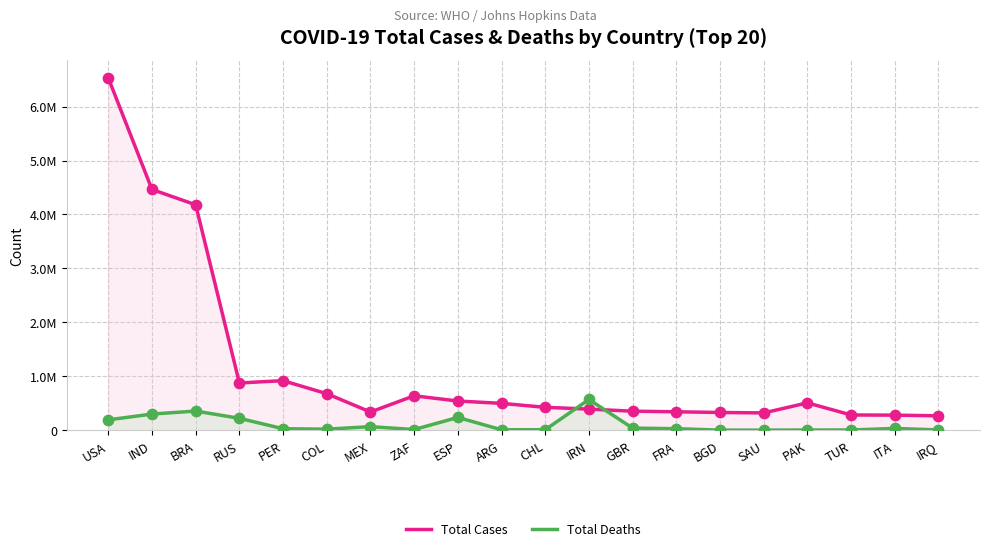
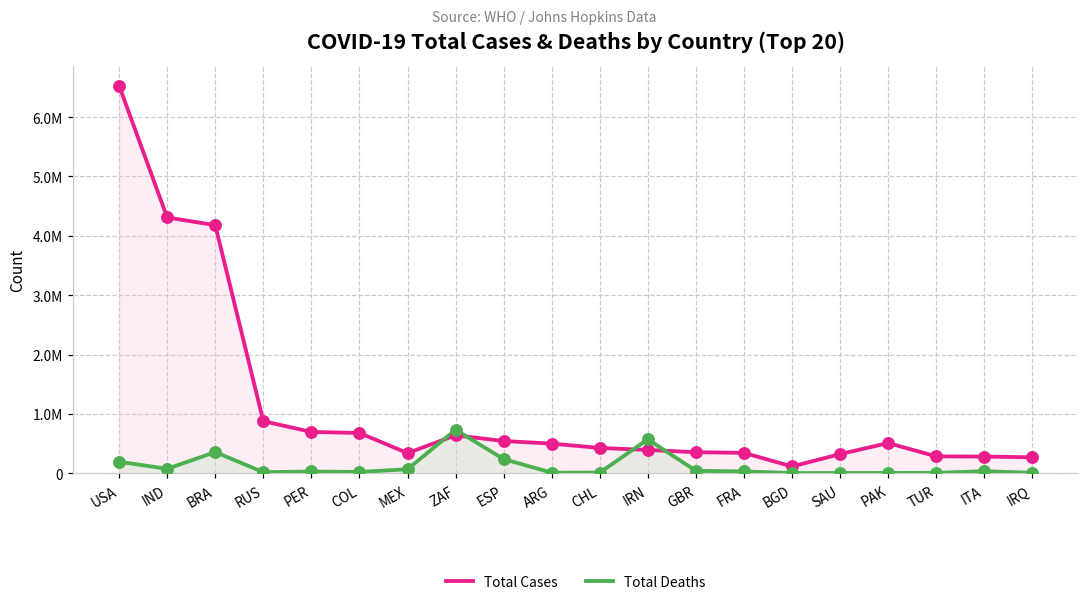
  {
    "Total Cases": {
      "USA": 6500000,
-     "IND": 4500000,
+     "IND": 4300000,
      "BRA": 4200000,
      "RUS": 900000,
-     "PER": 900000,
+     "PER": 700000,
      "COL": 700000,
      "MEX": 300000,
      "ZAF": 600000,
      "ESP": 500000,
      "ARG": 500000,
      "CHL": 400000,
      "IRN": 400000,
      "GBR": 400000,
      "FRA": 300000,
-     "BGD": 300000,
+     "BGD": 100000,
      "SAU": 300000,
      "PAK": 500000,
      "TUR": 300000,
      "ITA": 300000,
      "IRQ": 300000
    },
    "Total Deaths": {
      "USA": 200000,
-     "IND": 300000,
+     "IND": 100000,
      "BRA": 400000,
-     "RUS": 200000,
+     "RUS": 0,
      "PER": 0,
      "COL": 0,
      "MEX": 100000,
-     "ZAF": 0,
+     "ZAF": 700000,
      "ESP": 200000,
      "ARG": 0,
      "CHL": 0,
      "IRN": 600000,
      "GBR": 0,
      "FRA": 0,
      "BGD": 0,
      "SAU": 0,
      "PAK": 0,
      "TUR": 0,
      "ITA": 0,
      "IRQ": 0
    }
  }
